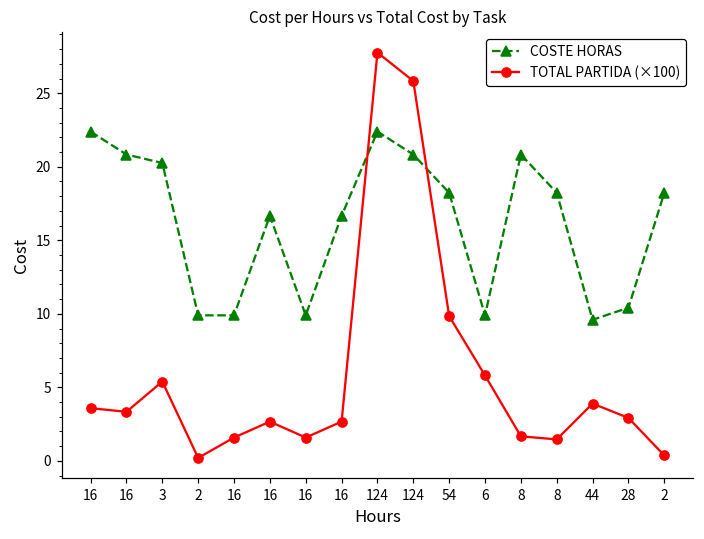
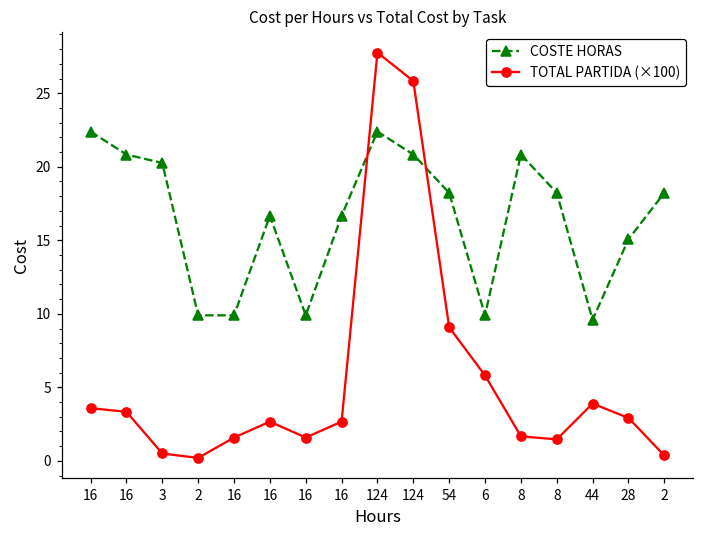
  {
    "COSTE HORAS": {
      "3": 20.3,
      "54": 18.2,
      "6": 9.9,
      "44": 9.6,
-     "28": 10.4
+     "28": 15.1
    },
    "TOTAL PARTIDA (×100)": {
-     "3": 5.4,
-     "54": 9.8,
+     "3": 0.5,
+     "54": 9.1,
      "6": 5.8,
      "44": 3.9,
      "28": 2.9
    }
  }
